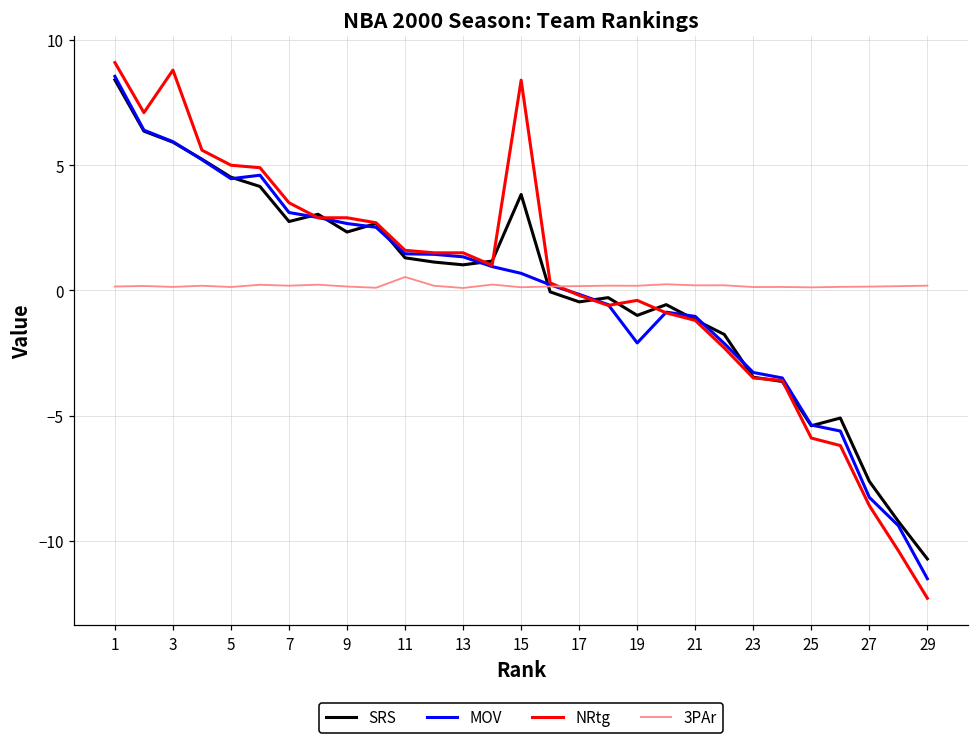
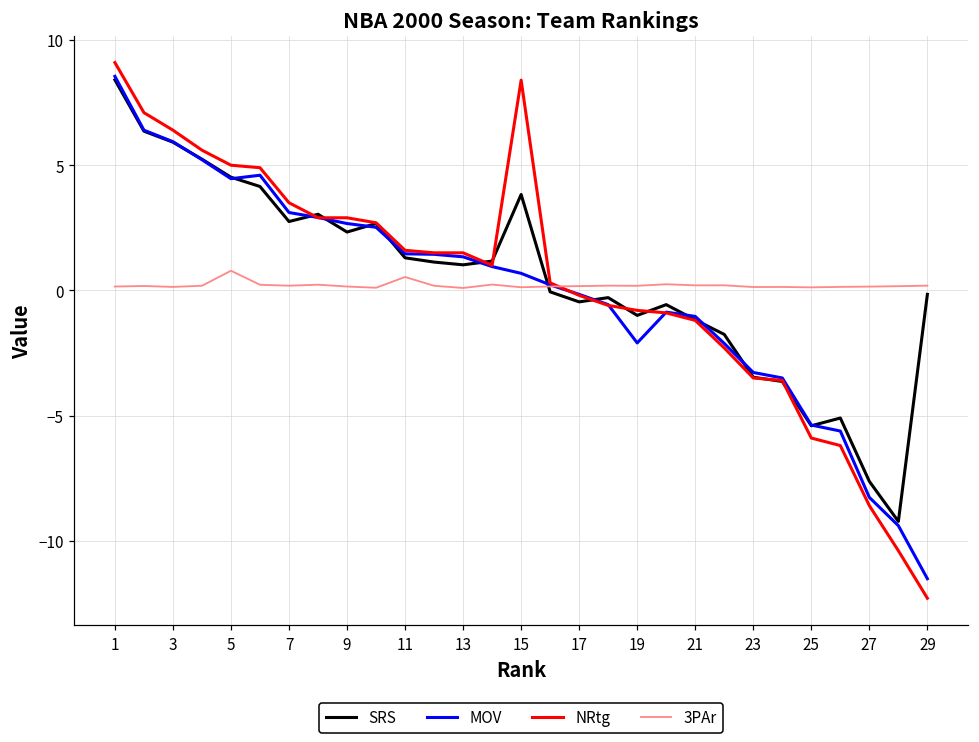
  {
    "SRS": {
      "1": 8.4,
      "7": 2.8,
      "9": 2.3,
      "11": 1.3,
      "13": 1.0,
      "15": 3.8,
      "17": -0.5,
      "19": -1.0,
      "27": -7.6,
-     "29": -10.7
+     "29": -0.2
    },
    "MOV": {
      "1": 8.6,
      "7": 3.1,
      "9": 2.7,
      "11": 1.5,
      "13": 1.3,
      "15": 0.7,
      "19": -2.1,
      "21": -1.0,
      "23": -3.3,
      "27": -8.3,
      "29": -11.5
    },
    "NRtg": {
      "1": 9.1,
-     "3": 8.8,
+     "3": 6.4,
      "5": 5.0,
      "7": 3.5,
      "9": 2.9,
      "11": 1.6,
      "13": 1.5,
      "15": 8.4,
-     "19": -0.4,
+     "19": -0.8,
      "25": -5.9,
      "27": -8.6,
      "29": -12.3
    },
    "3PAr": {
      "1": 0.2,
      "3": 0.1,
-     "5": 0.1,
+     "5": 0.8,
      "7": 0.2,
      "9": 0.2,
      "11": 0.5,
      "13": 0.1,
      "15": 0.1,
      "17": 0.2,
      "19": 0.2,
      "21": 0.2,
      "23": 0.1,
      "25": 0.1,
      "27": 0.2,
      "29": 0.2
    }
  }
